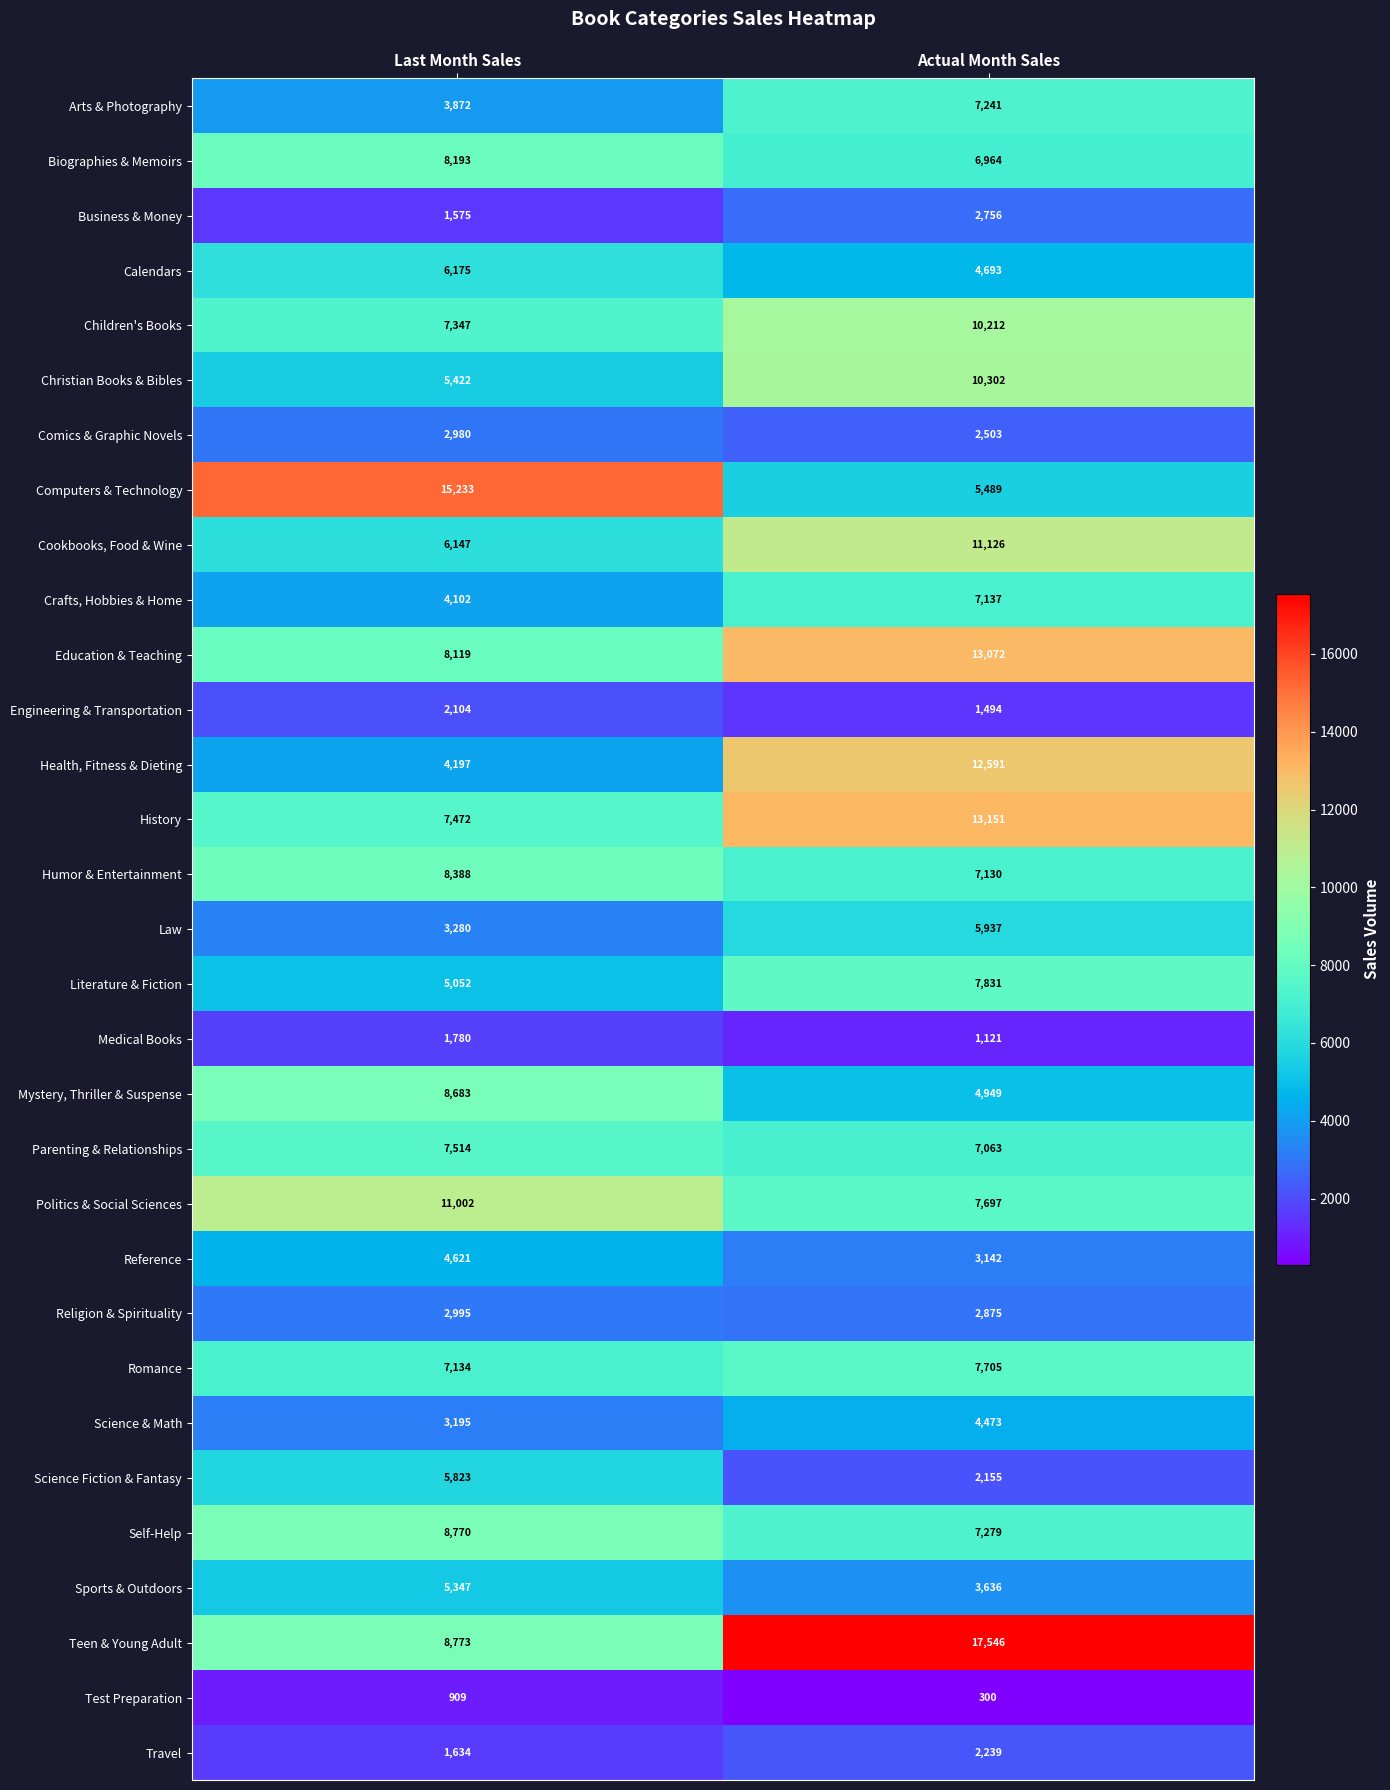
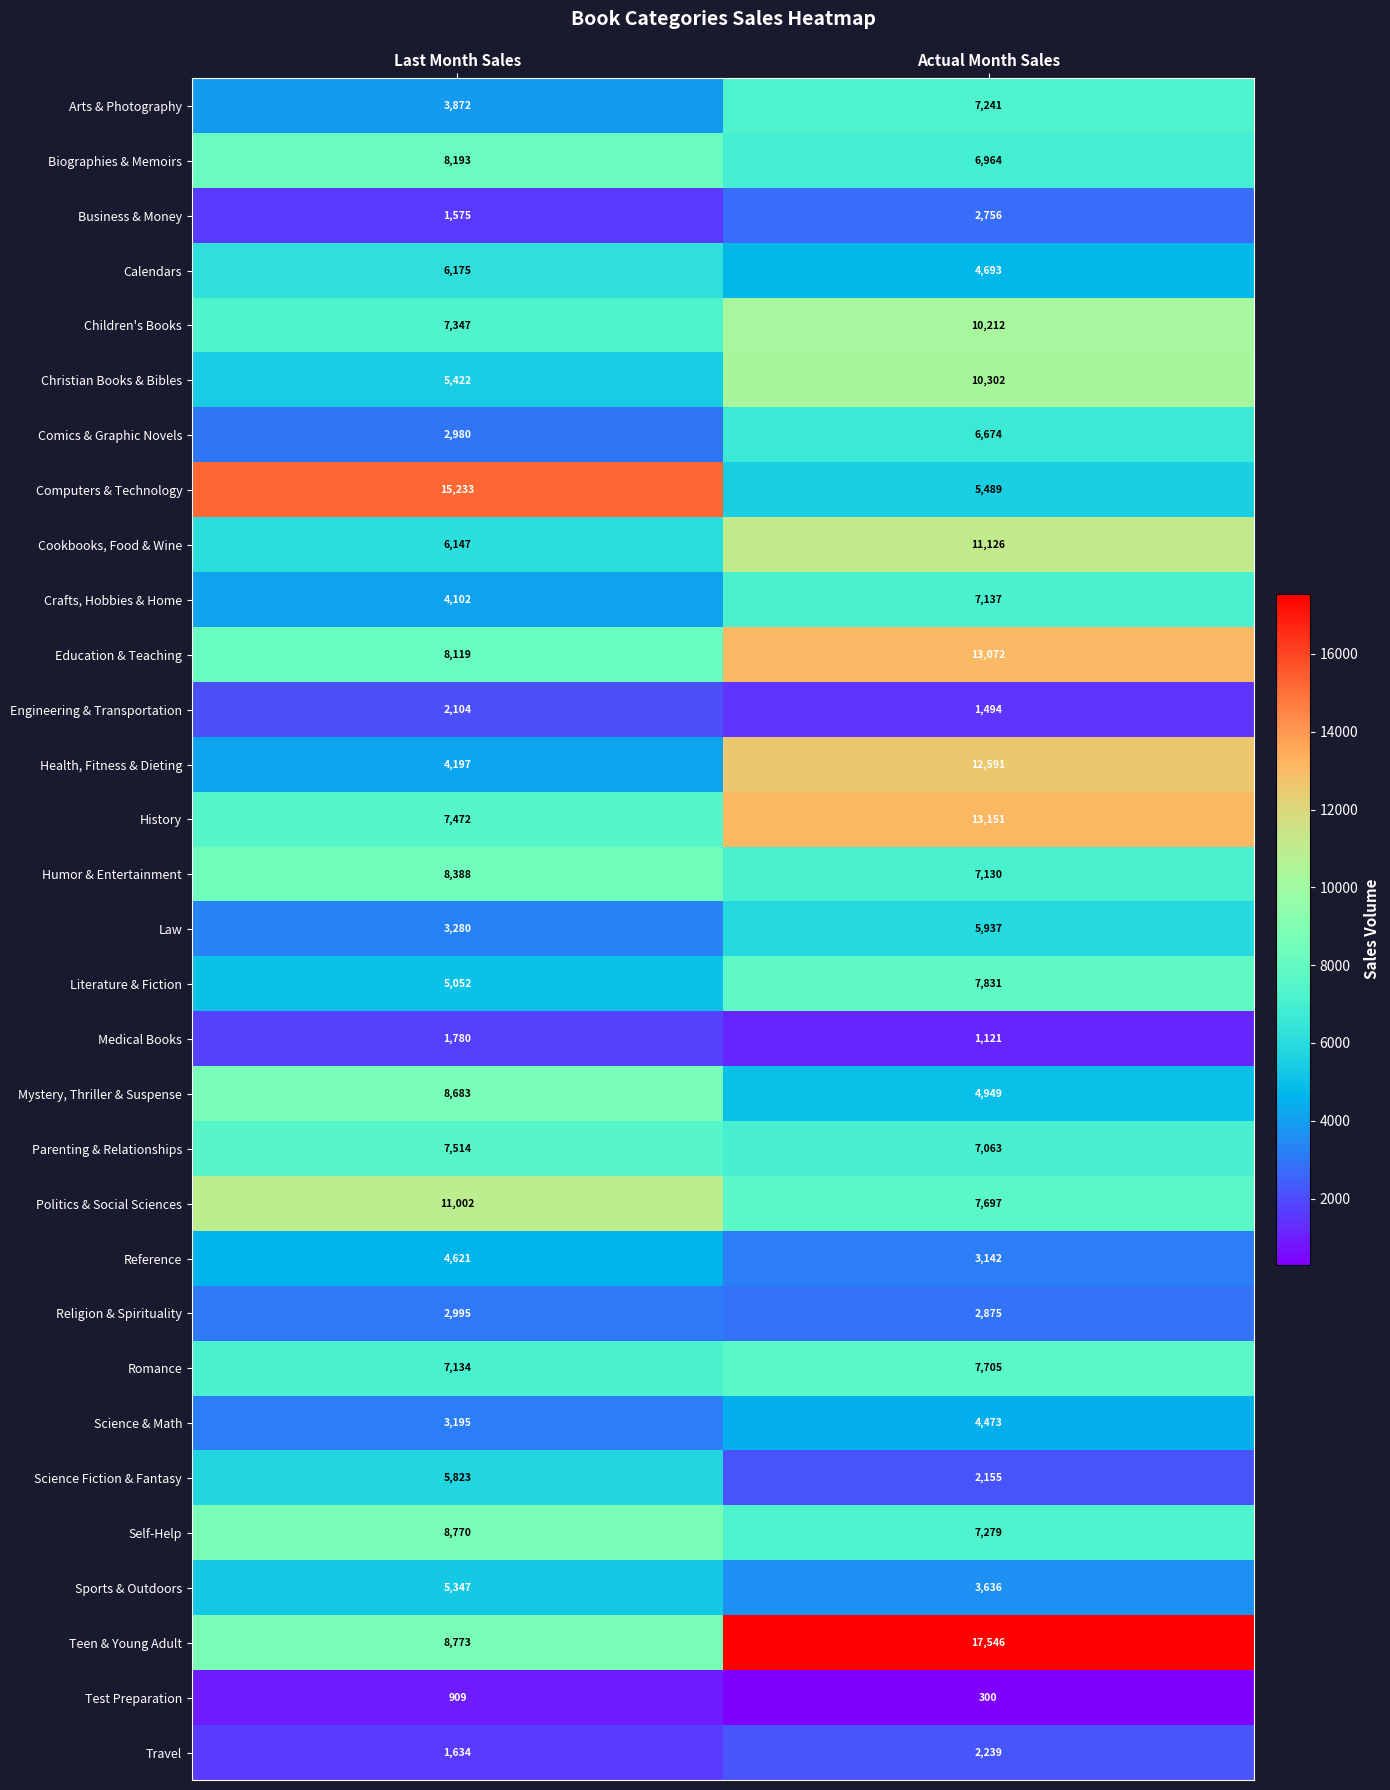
  {
    "Arts & Photography": {
      "Last Month Sales": "3,872",
      "Actual Month Sales": "7,241"
    },
    "Biographies & Memoirs": {
      "Last Month Sales": "8,193",
      "Actual Month Sales": "6,964"
    },
    "Business & Money": {
      "Last Month Sales": "1,575",
      "Actual Month Sales": "2,756"
    },
    "Calendars": {
      "Last Month Sales": "6,175",
      "Actual Month Sales": "4,693"
    },
    "Children's Books": {
      "Last Month Sales": "7,347",
      "Actual Month Sales": "10,212"
    },
    "Christian Books & Bibles": {
      "Last Month Sales": "5,422",
      "Actual Month Sales": "10,302"
    },
    "Comics & Graphic Novels": {
      "Last Month Sales": "2,980",
-     "Actual Month Sales": "2,503"
+     "Actual Month Sales": "6,674"
    },
    "Computers & Technology": {
      "Last Month Sales": "15,233",
      "Actual Month Sales": "5,489"
    },
    "Cookbooks, Food & Wine": {
      "Last Month Sales": "6,147",
      "Actual Month Sales": "11,126"
    },
    "Crafts, Hobbies & Home": {
      "Last Month Sales": "4,102",
      "Actual Month Sales": "7,137"
    },
    "Education & Teaching": {
      "Last Month Sales": "8,119",
      "Actual Month Sales": "13,072"
    },
    "Engineering & Transportation": {
      "Last Month Sales": "2,104",
      "Actual Month Sales": "1,494"
    },
    "Health, Fitness & Dieting": {
      "Last Month Sales": "4,197",
      "Actual Month Sales": "12,591"
    },
    "History": {
      "Last Month Sales": "7,472",
      "Actual Month Sales": "13,151"
    },
    "Humor & Entertainment": {
      "Last Month Sales": "8,388",
      "Actual Month Sales": "7,130"
    },
    "Law": {
      "Last Month Sales": "3,280",
      "Actual Month Sales": "5,937"
    },
    "Literature & Fiction": {
      "Last Month Sales": "5,052",
      "Actual Month Sales": "7,831"
    },
    "Medical Books": {
      "Last Month Sales": "1,780",
      "Actual Month Sales": "1,121"
    },
    "Mystery, Thriller & Suspense": {
      "Last Month Sales": "8,683",
      "Actual Month Sales": "4,949"
    },
    "Parenting & Relationships": {
      "Last Month Sales": "7,514",
      "Actual Month Sales": "7,063"
    },
    "Politics & Social Sciences": {
      "Last Month Sales": "11,002",
      "Actual Month Sales": "7,697"
    },
    "Reference": {
      "Last Month Sales": "4,621",
      "Actual Month Sales": "3,142"
    },
    "Religion & Spirituality": {
      "Last Month Sales": "2,995",
      "Actual Month Sales": "2,875"
    },
    "Romance": {
      "Last Month Sales": "7,134",
      "Actual Month Sales": "7,705"
    },
    "Science & Math": {
      "Last Month Sales": "3,195",
      "Actual Month Sales": "4,473"
    },
    "Science Fiction & Fantasy": {
      "Last Month Sales": "5,823",
      "Actual Month Sales": "2,155"
    },
    "Self-Help": {
      "Last Month Sales": "8,770",
      "Actual Month Sales": "7,279"
    },
    "Sports & Outdoors": {
      "Last Month Sales": "5,347",
      "Actual Month Sales": "3,636"
    },
    "Teen & Young Adult": {
      "Last Month Sales": "8,773",
      "Actual Month Sales": "17,546"
    },
    "Test Preparation": {
      "Last Month Sales": "909",
      "Actual Month Sales": "300"
    },
    "Travel": {
      "Last Month Sales": "1,634",
      "Actual Month Sales": "2,239"
    }
  }
